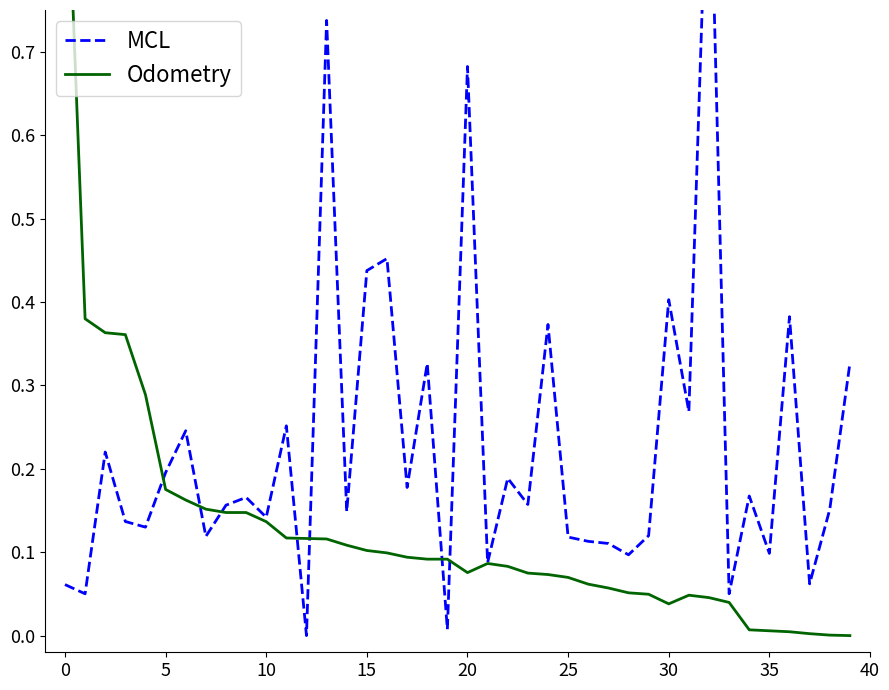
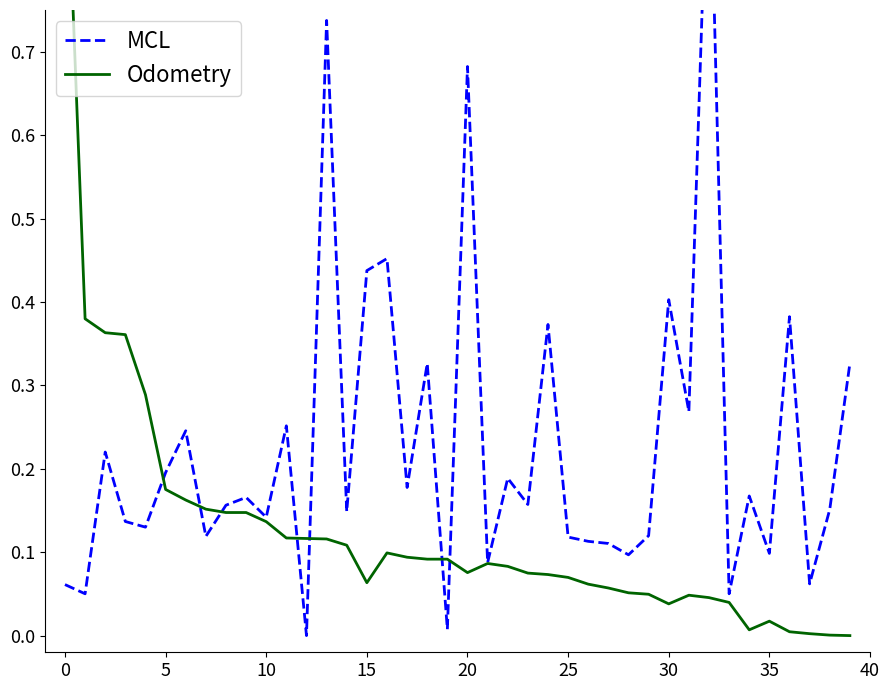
  {
    "MCL": {
      "0": 0.06,
      "5": 0.20,
      "10": 0.14,
      "15": 0.44,
      "20": 0.68,
      "25": 0.12,
      "30": 0.40,
      "35": 0.10
    },
    "Odometry": {
      "5": 0.18,
      "10": 0.14,
-     "15": 0.10,
+     "15": 0.06,
      "20": 0.08,
      "25": 0.07,
      "30": 0.04,
-     "35": 0.01
+     "35": 0.02
    }
  }
